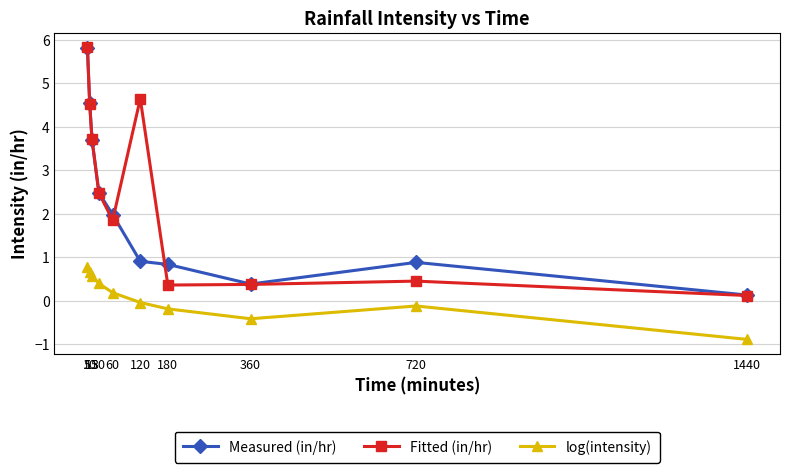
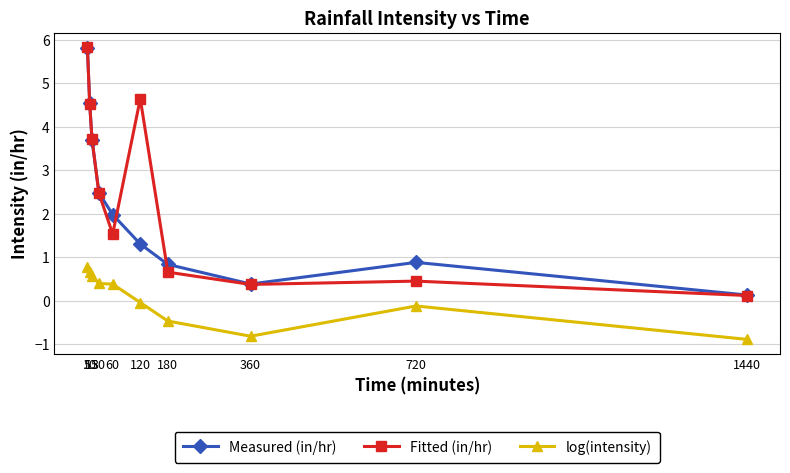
  {
    "Measured (in/hr)": {
      "60": 2.0,
-     "120": 0.9,
+     "120": 1.3,
      "180": 0.8,
      "720": 0.9
    },
    "Fitted (in/hr)": {
-     "60": 1.9,
+     "60": 1.5,
      "120": 4.6,
-     "180": 0.4,
+     "180": 0.7,
      "720": 0.4
    },
    "log(intensity)": {
-     "60": 0.2,
+     "60": 0.4,
      "120": 0.0,
-     "180": -0.2,
-     "360": -0.4,
+     "180": -0.5,
+     "360": -0.8,
      "720": -0.1,
      "1440": -0.9
    }
  }
